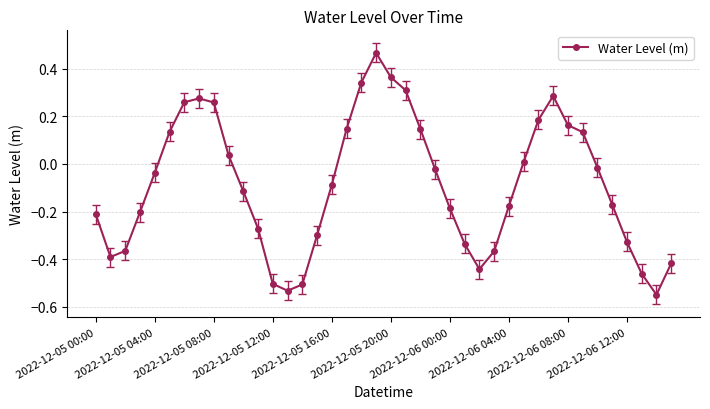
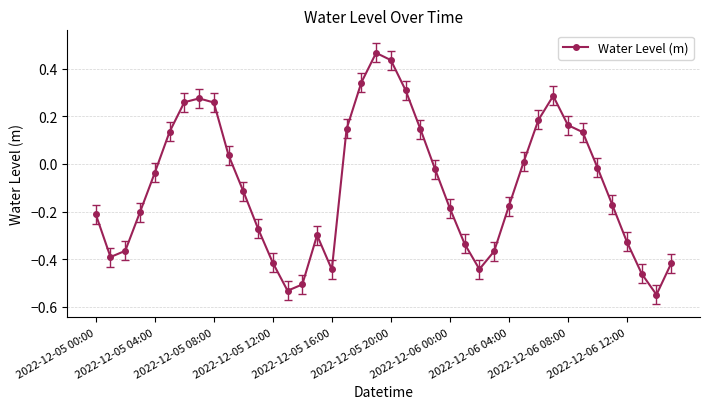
  {
    "Water Level (m)": {
      "2022-12-05 00:00": -0.21,
      "2022-12-05 04:00": -0.04,
      "2022-12-05 08:00": 0.26,
-     "2022-12-05 12:00": -0.50,
-     "2022-12-05 16:00": -0.09,
-     "2022-12-05 20:00": 0.36,
+     "2022-12-05 12:00": -0.42,
+     "2022-12-05 16:00": -0.44,
+     "2022-12-05 20:00": 0.44,
      "2022-12-06 00:00": -0.19,
      "2022-12-06 04:00": -0.18,
      "2022-12-06 08:00": 0.16,
      "2022-12-06 12:00": -0.33
    }
  }
